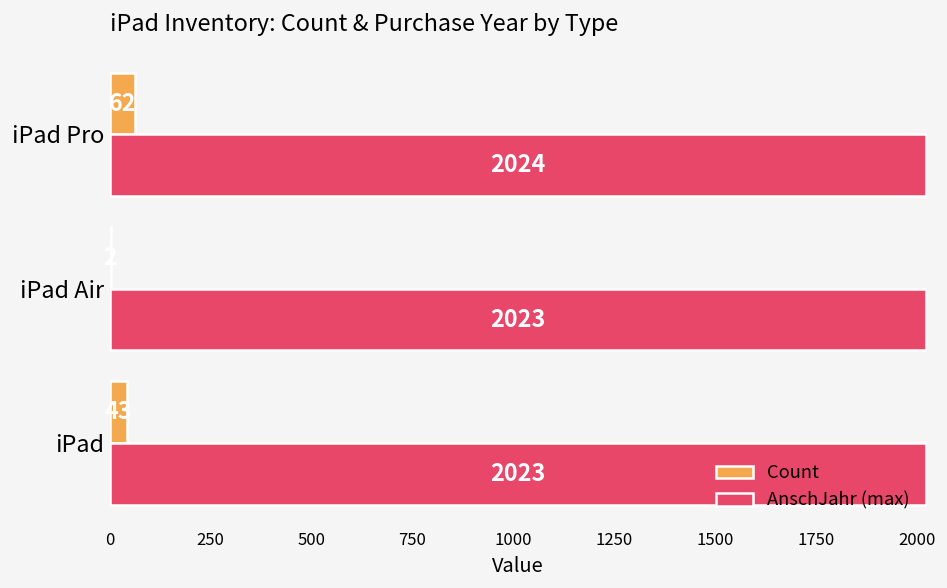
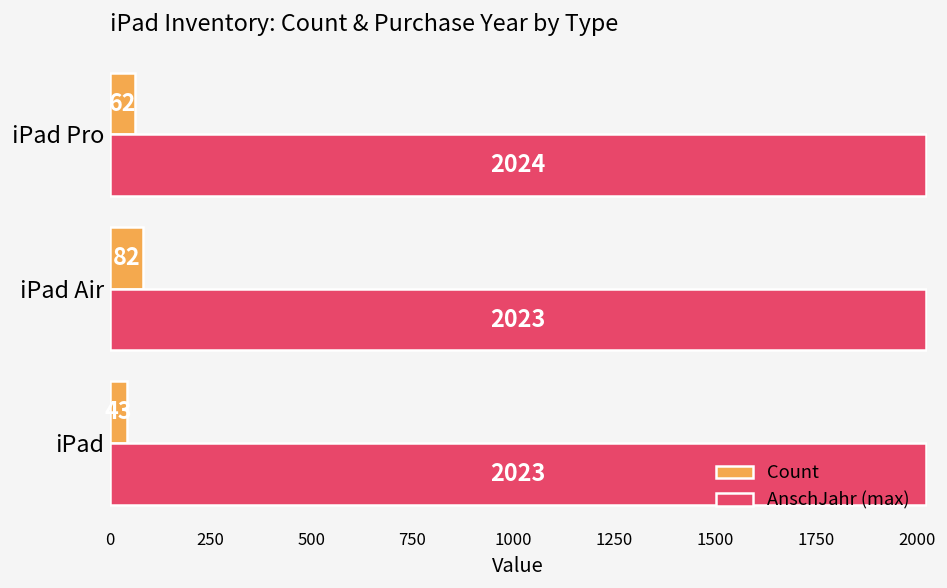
  {
    "Count": {
-     "iPad Air": 0,
+     "iPad Air": 80,
      "iPad": 40
    },
    "AnschJahr (max)": {
      "iPad Pro": 2024,
      "iPad Air": 2023,
      "iPad": 2023
    }
  }
